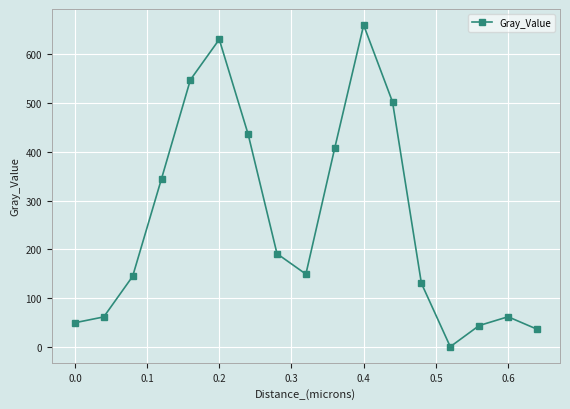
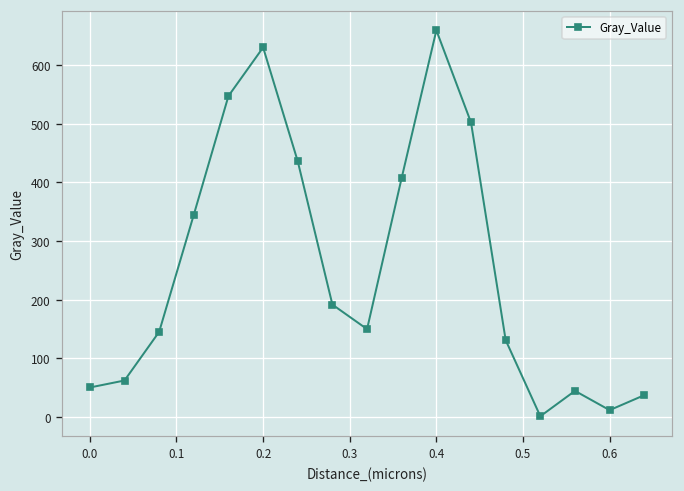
  {
    "0.0": 50,
    "0.2": 630,
    "0.4": 660,
-   "0.6": 60
+   "0.6": 10
  }
